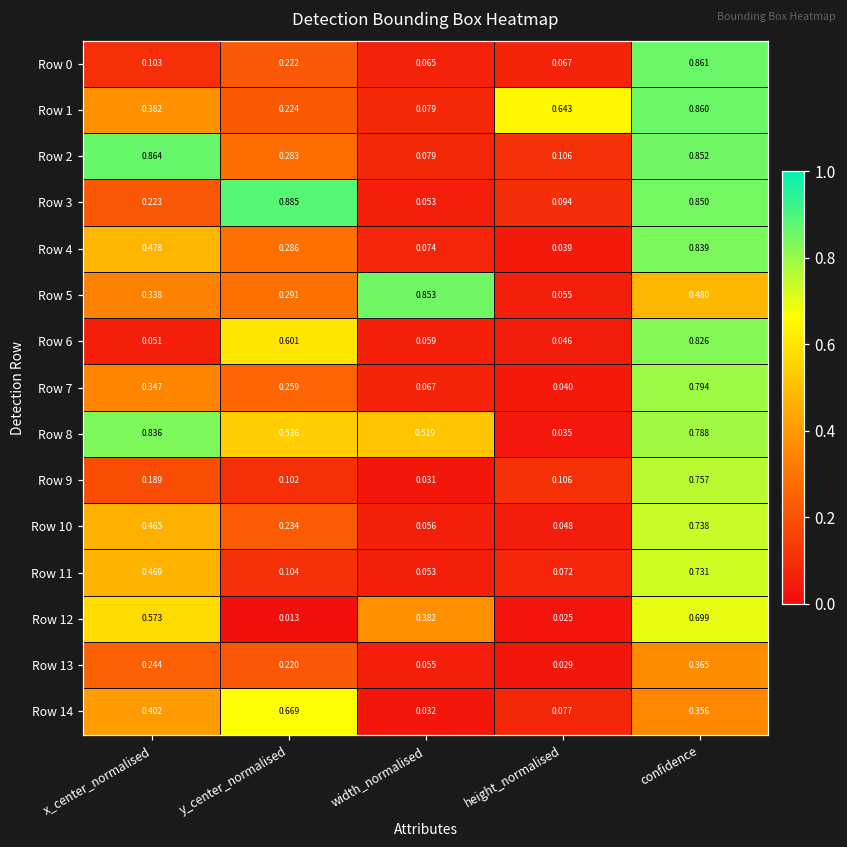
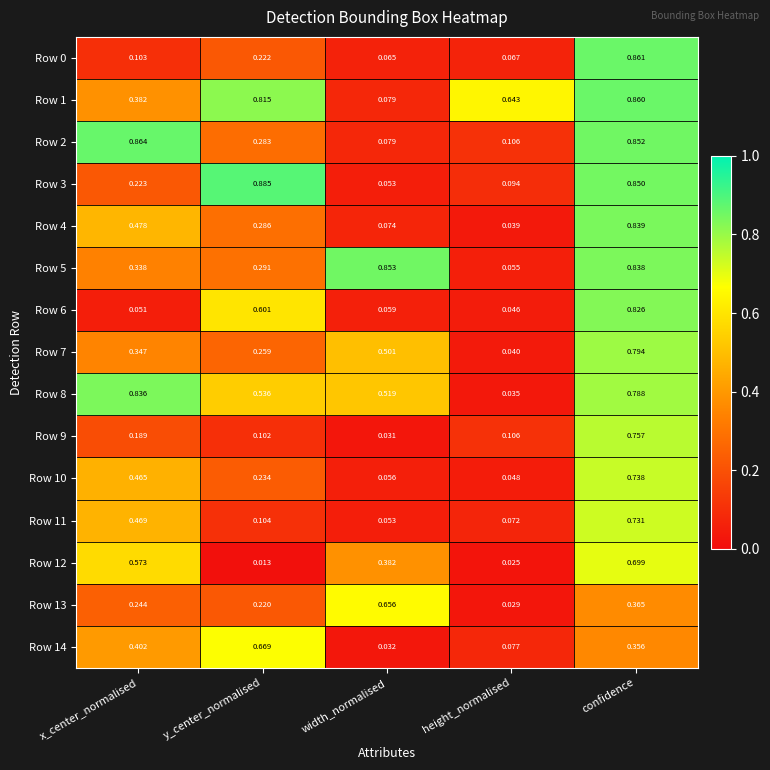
  {
    "Row 0": {
      "x_center_normalised": 0.103,
      "y_center_normalised": 0.222,
      "width_normalised": 0.065,
      "height_normalised": 0.067,
      "confidence": 0.861
    },
    "Row 1": {
      "x_center_normalised": 0.382,
-     "y_center_normalised": 0.224,
+     "y_center_normalised": 0.815,
      "width_normalised": 0.079,
      "height_normalised": 0.643,
      "confidence": 0.860
    },
    "Row 2": {
      "x_center_normalised": 0.864,
      "y_center_normalised": 0.283,
      "width_normalised": 0.079,
      "height_normalised": 0.106,
      "confidence": 0.852
    },
    "Row 3": {
      "x_center_normalised": 0.223,
      "y_center_normalised": 0.885,
      "width_normalised": 0.053,
      "height_normalised": 0.094,
      "confidence": 0.850
    },
    "Row 4": {
      "x_center_normalised": 0.478,
      "y_center_normalised": 0.286,
      "width_normalised": 0.074,
      "height_normalised": 0.039,
      "confidence": 0.839
    },
    "Row 5": {
      "x_center_normalised": 0.338,
      "y_center_normalised": 0.291,
      "width_normalised": 0.853,
      "height_normalised": 0.055,
-     "confidence": 0.480
+     "confidence": 0.838
    },
    "Row 6": {
      "x_center_normalised": 0.051,
      "y_center_normalised": 0.601,
      "width_normalised": 0.059,
      "height_normalised": 0.046,
      "confidence": 0.826
    },
    "Row 7": {
      "x_center_normalised": 0.347,
      "y_center_normalised": 0.259,
-     "width_normalised": 0.067,
+     "width_normalised": 0.501,
      "height_normalised": 0.040,
      "confidence": 0.794
    },
    "Row 8": {
      "x_center_normalised": 0.836,
      "y_center_normalised": 0.536,
      "width_normalised": 0.519,
      "height_normalised": 0.035,
      "confidence": 0.788
    },
    "Row 9": {
      "x_center_normalised": 0.189,
      "y_center_normalised": 0.102,
      "width_normalised": 0.031,
      "height_normalised": 0.106,
      "confidence": 0.757
    },
    "Row 10": {
      "x_center_normalised": 0.465,
      "y_center_normalised": 0.234,
      "width_normalised": 0.056,
      "height_normalised": 0.048,
      "confidence": 0.738
    },
    "Row 11": {
      "x_center_normalised": 0.469,
      "y_center_normalised": 0.104,
      "width_normalised": 0.053,
      "height_normalised": 0.072,
      "confidence": 0.731
    },
    "Row 12": {
      "x_center_normalised": 0.573,
      "y_center_normalised": 0.013,
      "width_normalised": 0.382,
      "height_normalised": 0.025,
      "confidence": 0.699
    },
    "Row 13": {
      "x_center_normalised": 0.244,
      "y_center_normalised": 0.220,
-     "width_normalised": 0.055,
+     "width_normalised": 0.656,
      "height_normalised": 0.029,
      "confidence": 0.365
    },
    "Row 14": {
      "x_center_normalised": 0.402,
      "y_center_normalised": 0.669,
      "width_normalised": 0.032,
      "height_normalised": 0.077,
      "confidence": 0.356
    }
  }
